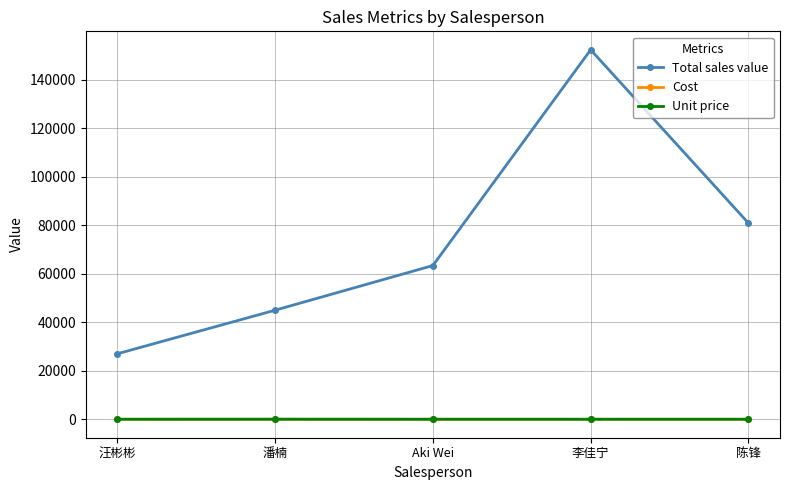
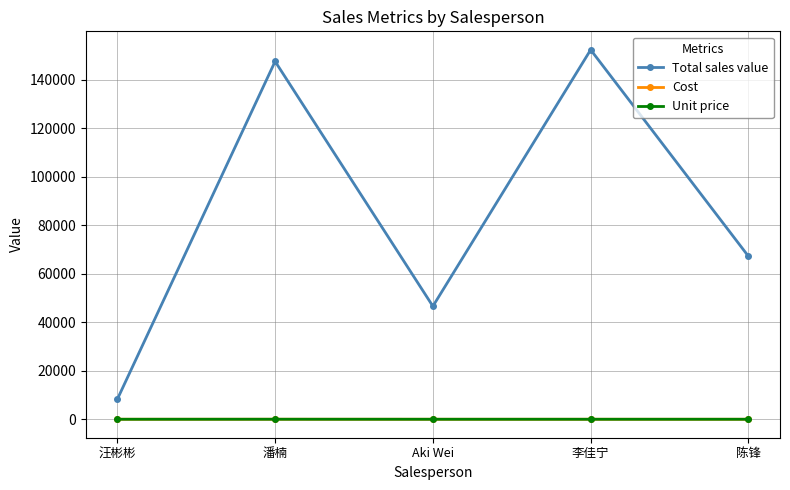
  {
    "Total sales value": {
-     "汪彬彬": 27000,
-     "潘楠": 45000,
-     "Aki Wei": 63000,
+     "汪彬彬": 8000,
+     "潘楠": 148000,
+     "Aki Wei": 47000,
      "李佳宁": 152000,
-     "陈锋": 81000
+     "陈锋": 67000
    },
    "Unit price": {
      "汪彬彬": 0,
      "潘楠": 0,
      "Aki Wei": 0,
      "李佳宁": 0,
      "陈锋": 0
    }
  }
